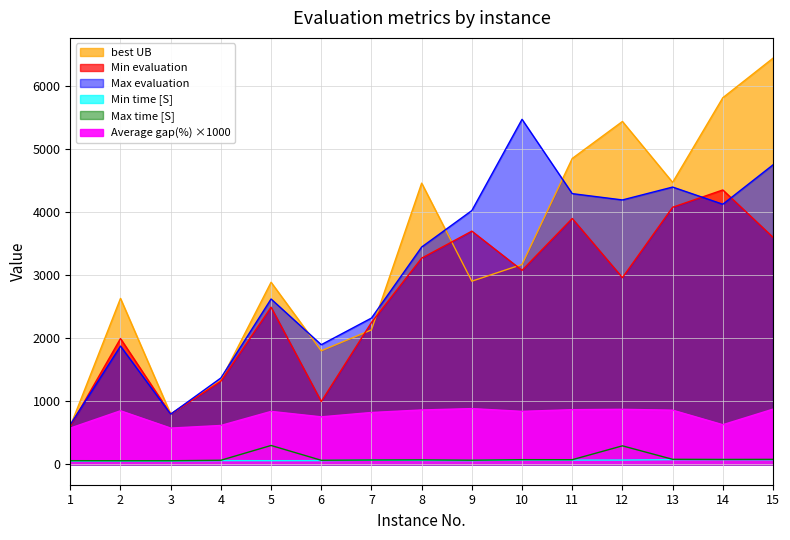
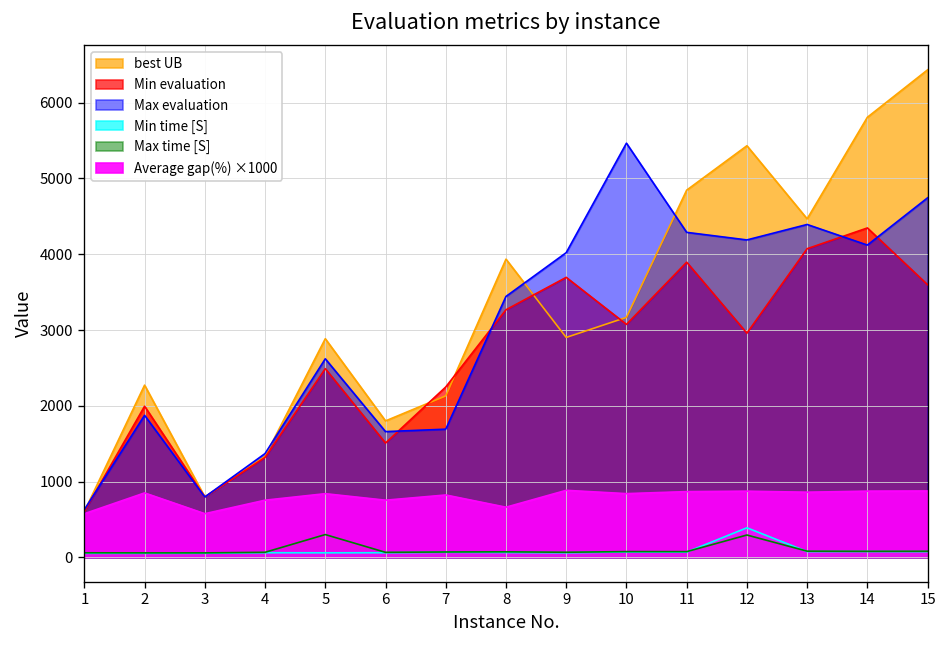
  {
    "best UB": {
-     "2": 2600,
+     "2": 2300,
      "5": 2900,
      "6": 1800,
      "7": 2100,
-     "8": 4500,
+     "8": 3900,
      "9": 2900,
      "10": 3200,
      "11": 4800,
      "12": 5400,
      "13": 4500,
      "14": 5800,
      "15": 6400
    },
    "Min evaluation": {
      "2": 2000,
      "5": 2500,
-     "6": 1000,
+     "6": 1500,
      "7": 2200,
      "8": 3300,
      "9": 3700,
      "10": 3100,
      "11": 3900,
      "12": 3000,
      "13": 4100,
      "14": 4300,
      "15": 3600
    },
    "Max evaluation": {
      "2": 1900,
      "5": 2600,
-     "6": 1900,
-     "7": 2300,
+     "6": 1700,
+     "7": 1700,
      "8": 3400,
      "9": 4000,
      "10": 5500,
      "11": 4300,
      "12": 4200,
      "13": 4400,
      "14": 4100,
      "15": 4700
    },
    "Min time [S]": {
      "5": 100,
-     "12": 100
+     "12": 400
    },
    "Max time [S]": {
      "5": 300,
      "12": 300
    },
    "Average gap(%) ×1000": {
      "2": 800,
      "3": 600,
-     "4": 600,
+     "4": 800,
      "5": 800,
      "6": 800,
      "7": 800,
-     "8": 900,
+     "8": 700,
      "9": 900,
      "10": 800,
      "11": 900,
      "12": 900,
      "13": 900,
-     "14": 600,
+     "14": 900,
      "15": 900
    }
  }
